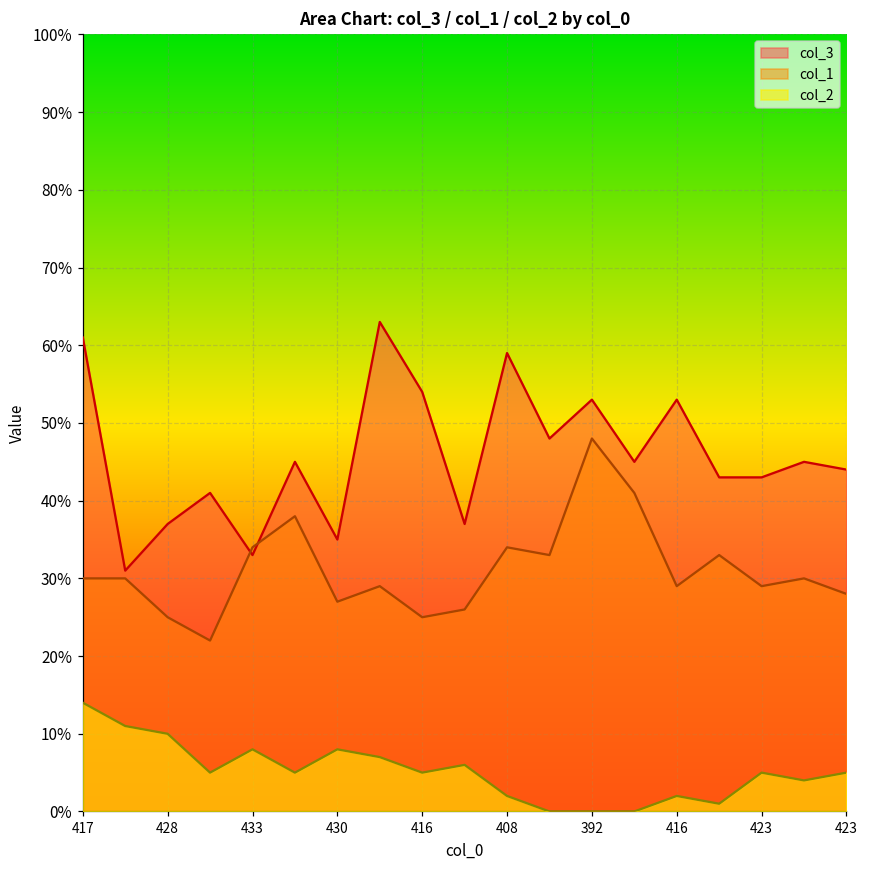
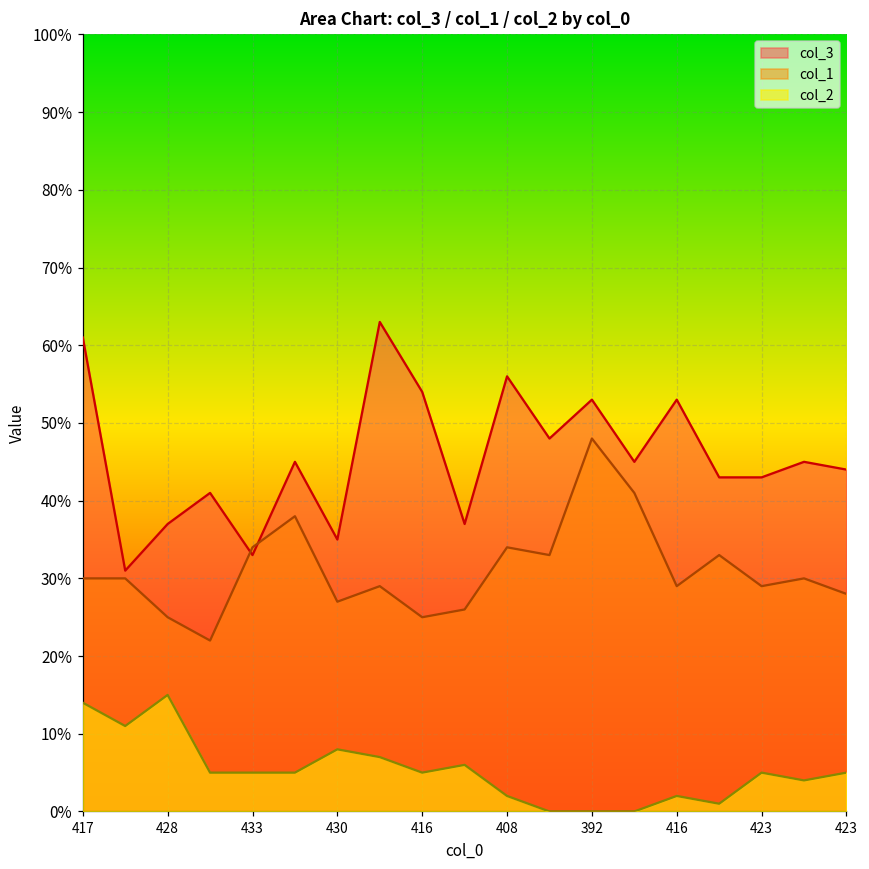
  {
    "col_3": {
      "417": "61%",
      "428": "37%",
      "433": "33%",
      "430": "35%",
-     "408": "59%",
+     "408": "56%",
      "392": "53%"
    },
    "col_1": {
      "417": "30%",
      "428": "25%",
      "433": "34%",
      "430": "27%",
      "408": "34%",
      "392": "48%"
    },
    "col_2": {
      "417": "14%",
-     "428": "10%",
-     "433": "8%",
+     "428": "15%",
+     "433": "5%",
      "430": "8%",
      "408": "2%",
      "392": "0%"
    }
  }
